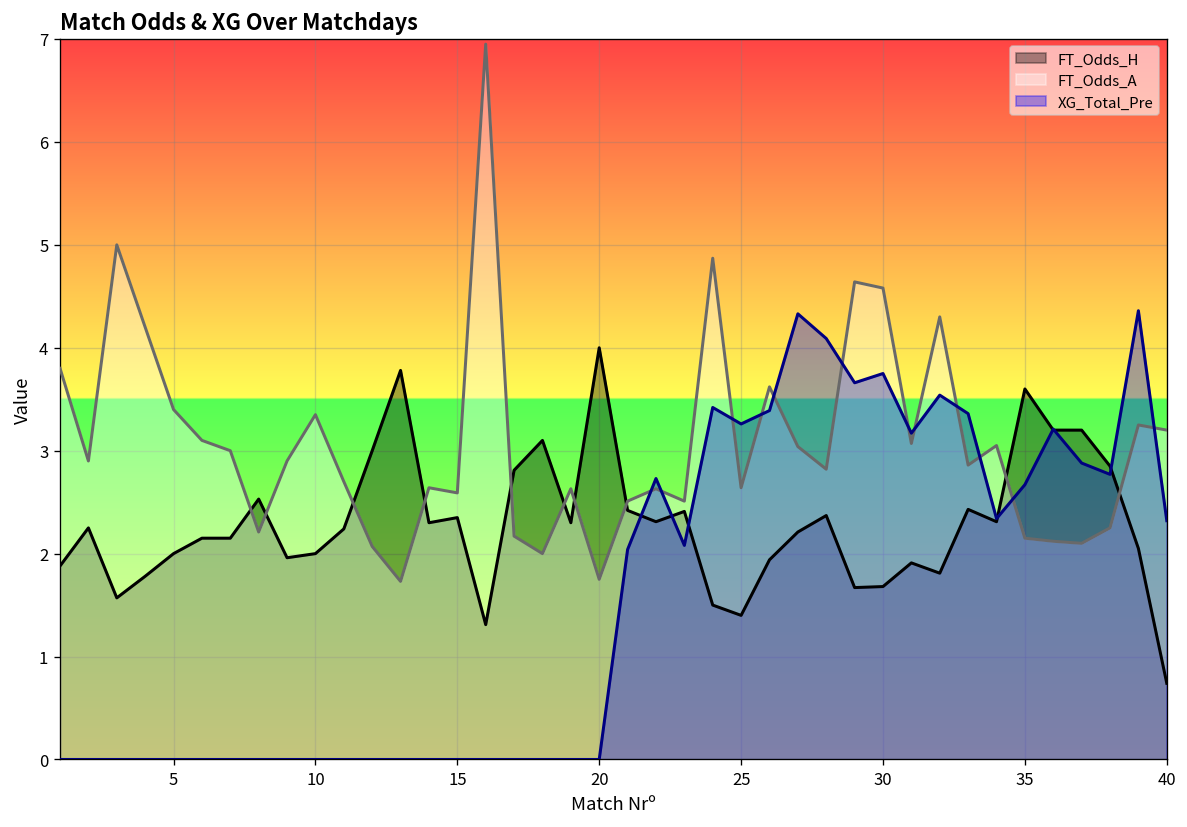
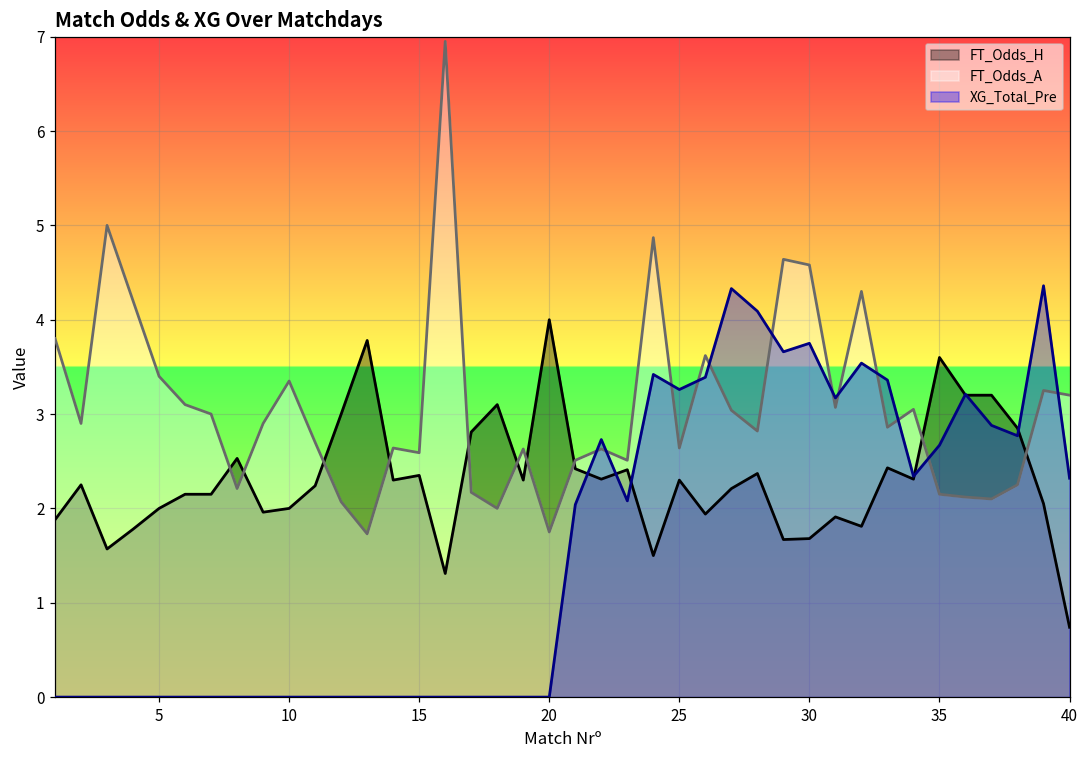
  {
    "FT_Odds_H": {
      "5": 2.0,
      "10": 2.0,
      "15": 2.4,
      "20": 4.0,
-     "25": 1.4,
+     "25": 2.3,
      "30": 1.7,
      "35": 3.6,
      "40": 0.7
    },
    "FT_Odds_A": {
      "5": 3.4,
      "10": 3.4,
      "15": 2.6,
      "20": 1.8,
      "25": 2.6,
      "30": 4.6,
      "35": 2.2,
      "40": 3.2
    },
    "XG_Total_Pre": {
      "5": 0.0,
      "10": 0.0,
      "15": 0.0,
      "20": 0.0,
      "25": 3.3,
      "30": 3.8,
      "35": 2.7,
      "40": 2.3
    }
  }
